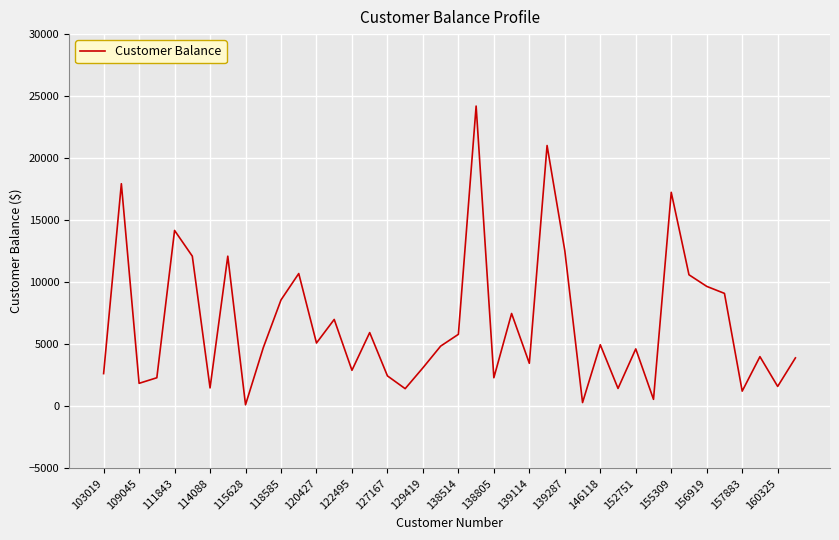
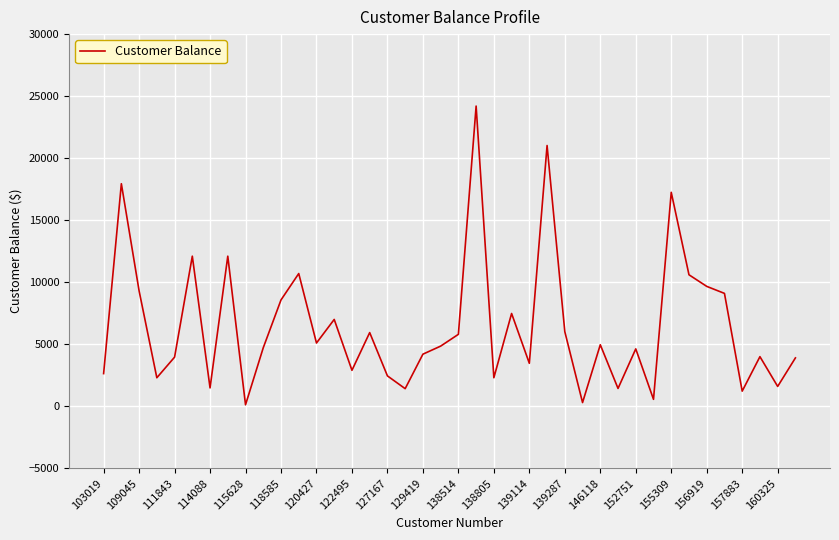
  {
    "103019": 2600,
-   "109045": 1900,
-   "111843": 14200,
+   "109045": 9300,
+   "111843": 4000,
    "114088": 1500,
    "115628": 100,
    "118585": 8600,
    "120427": 5100,
    "122495": 2900,
    "127167": 2500,
-   "129419": 3100,
+   "129419": 4200,
    "138514": 5800,
    "138805": 2300,
    "139114": 3500,
-   "139287": 12500,
+   "139287": 6000,
    "146118": 5000,
    "152751": 4600,
    "155309": 17200,
    "156919": 9700,
    "157883": 1200,
    "160325": 1600
  }
